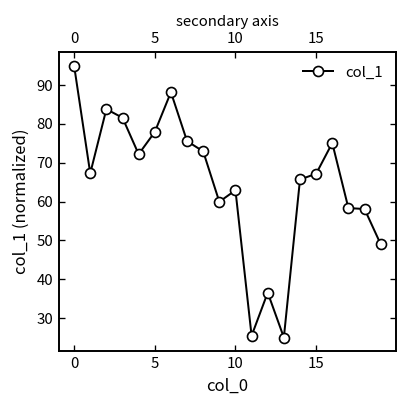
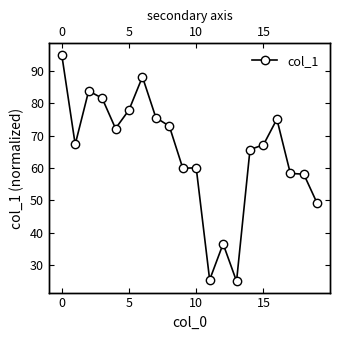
  {
    "0": 95,
    "5": 78,
-   "10": 63,
+   "10": 60,
    "15": 67
  }
